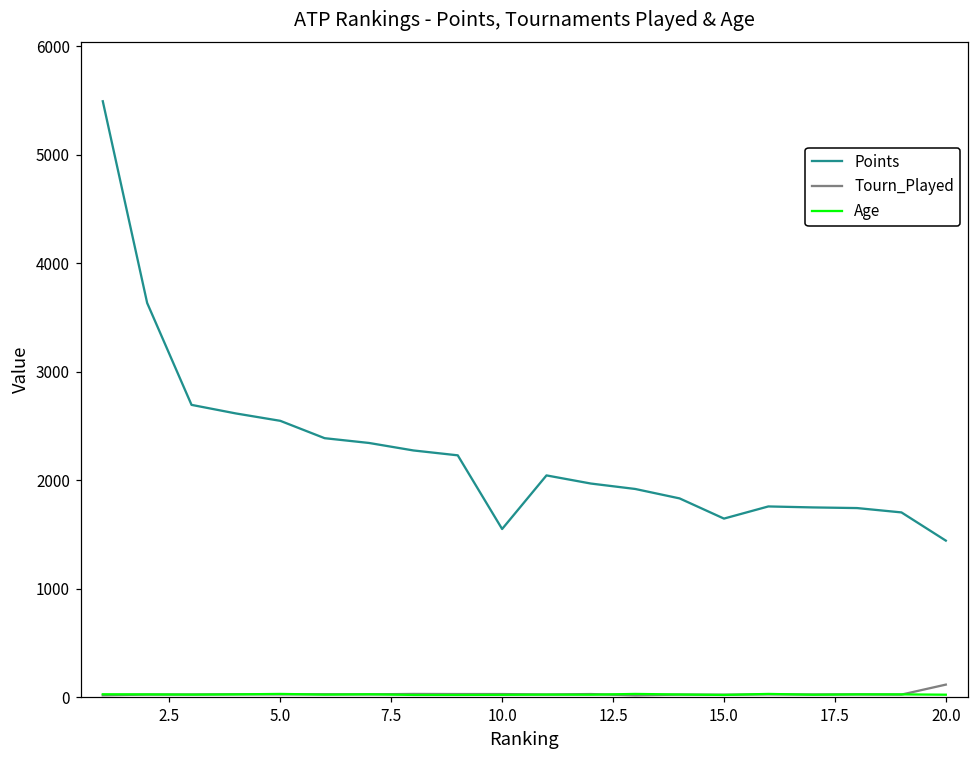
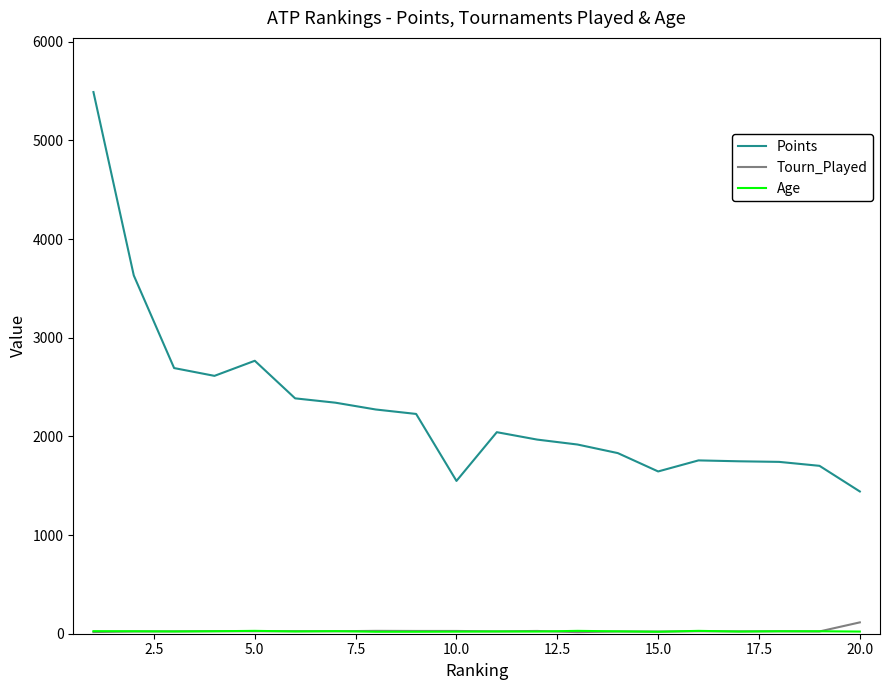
  {
    "Points": {
-     "5.0": 2500,
+     "5.0": 2800,
      "10.0": 1500,
      "15.0": 1600,
      "20.0": 1400
    },
    "Tourn_Played": {
      "20.0": 100
    },
    "Age": {
      "20.0": 0
    }
  }
